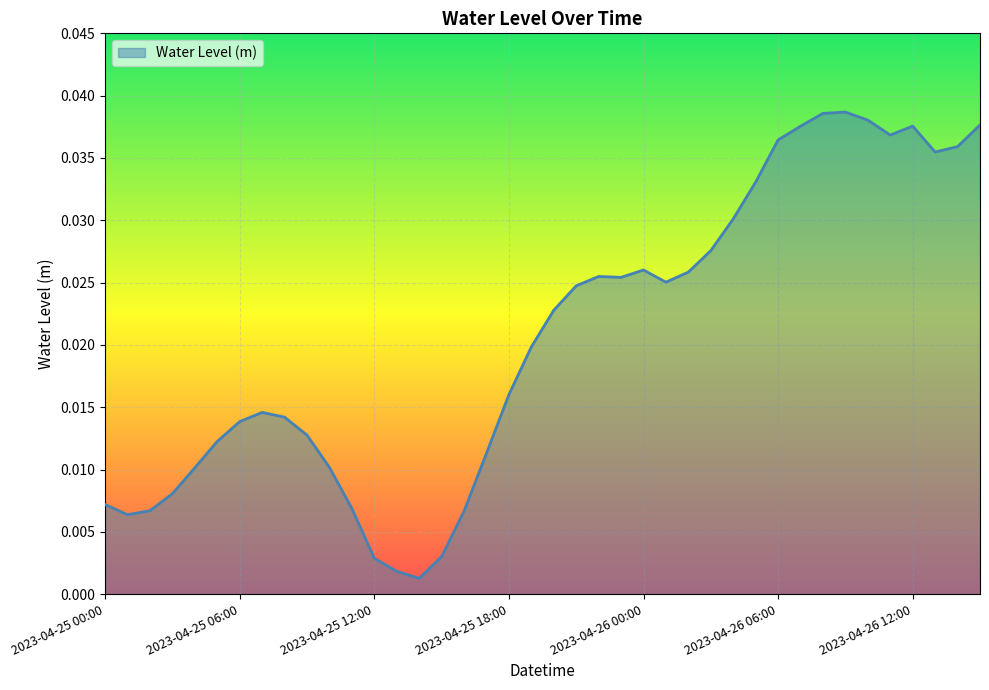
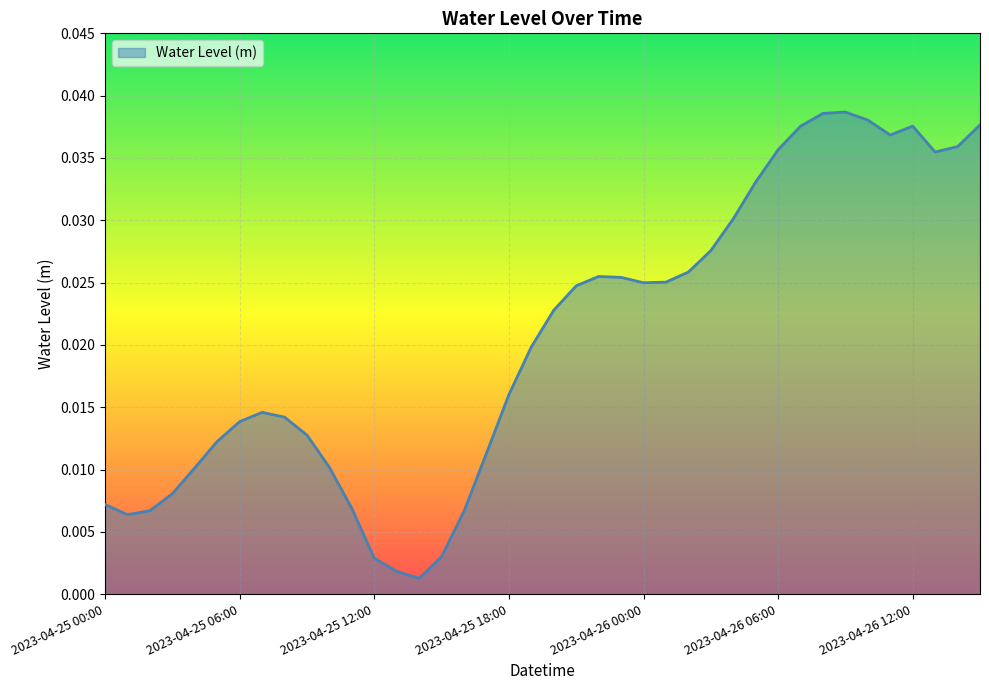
  {
    "2023-04-25 00:00": 0.0072,
    "2023-04-25 06:00": 0.0138,
    "2023-04-25 12:00": 0.0029,
    "2023-04-25 18:00": 0.0160,
-   "2023-04-26 00:00": 0.0260,
-   "2023-04-26 06:00": 0.0364,
+   "2023-04-26 00:00": 0.0250,
+   "2023-04-26 06:00": 0.0357,
    "2023-04-26 12:00": 0.0376
  }
